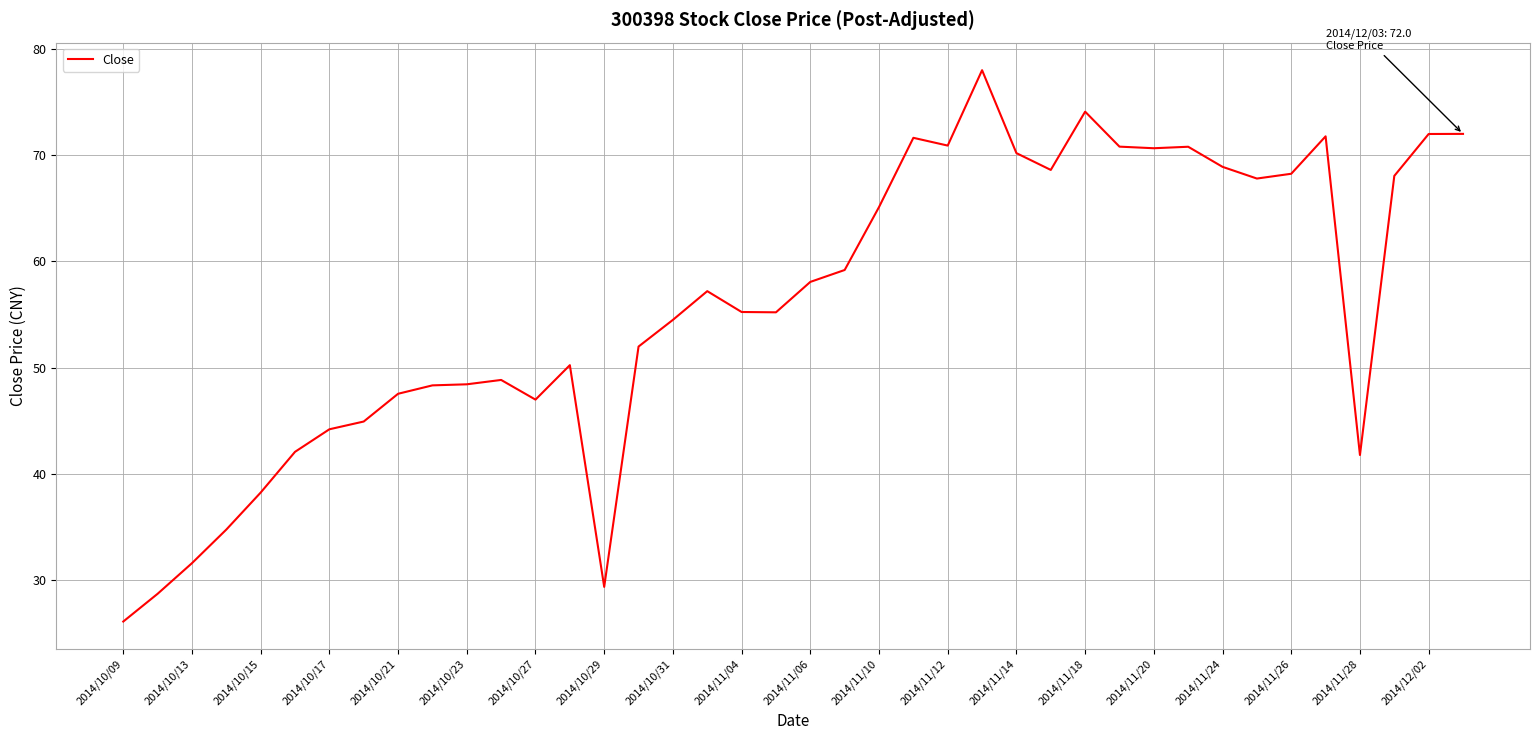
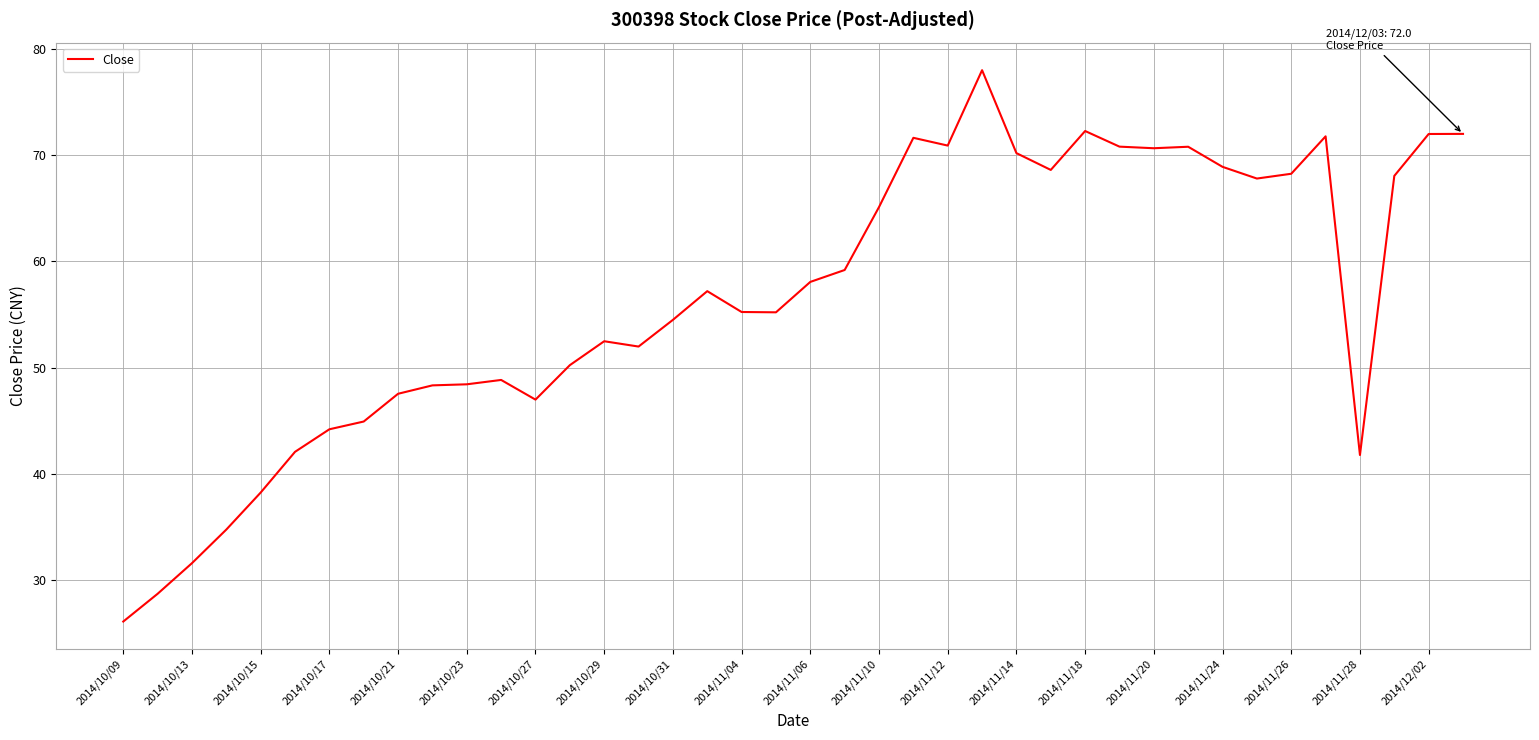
  {
    "2014/10/09": 26.1,
    "2014/10/13": 31.6,
    "2014/10/15": 38.3,
    "2014/10/17": 44.2,
    "2014/10/21": 47.6,
    "2014/10/23": 48.5,
    "2014/10/27": 47.0,
-   "2014/10/29": 29.4,
+   "2014/10/29": 52.5,
    "2014/10/31": 54.5,
    "2014/11/04": 55.3,
    "2014/11/06": 58.1,
    "2014/11/10": 65.1,
    "2014/11/12": 70.9,
    "2014/11/14": 70.2,
-   "2014/11/18": 74.1,
+   "2014/11/18": 72.3,
    "2014/11/20": 70.7,
    "2014/11/24": 68.9,
    "2014/11/26": 68.3,
    "2014/11/28": 41.8
  }
